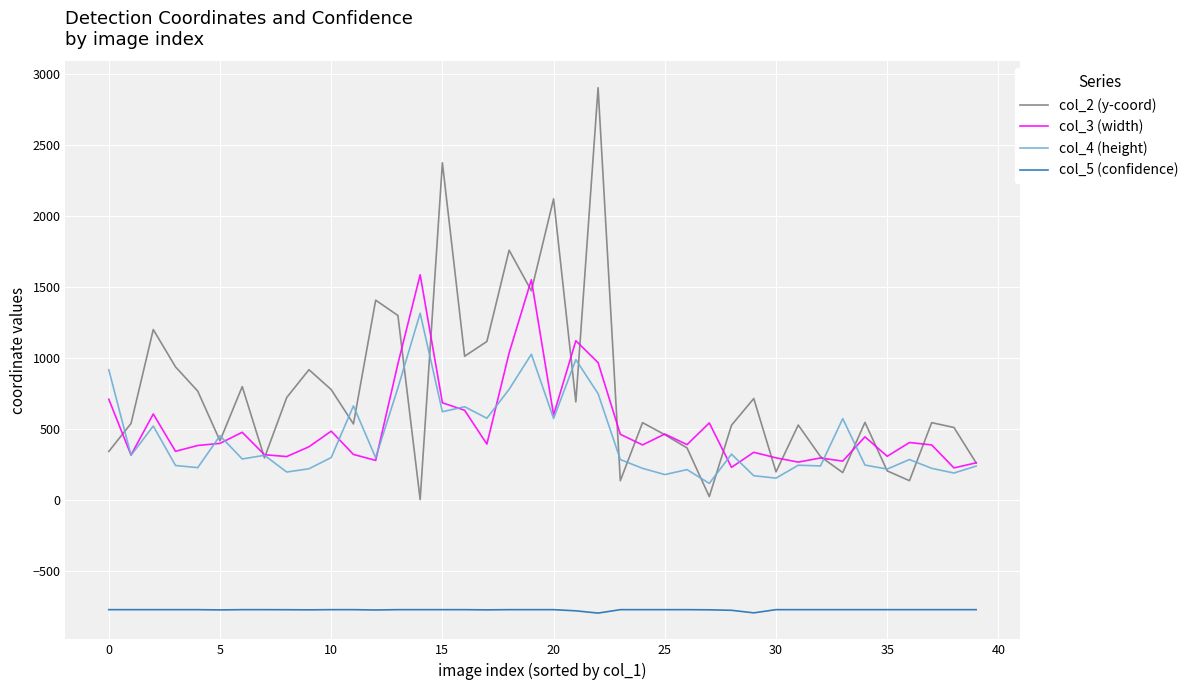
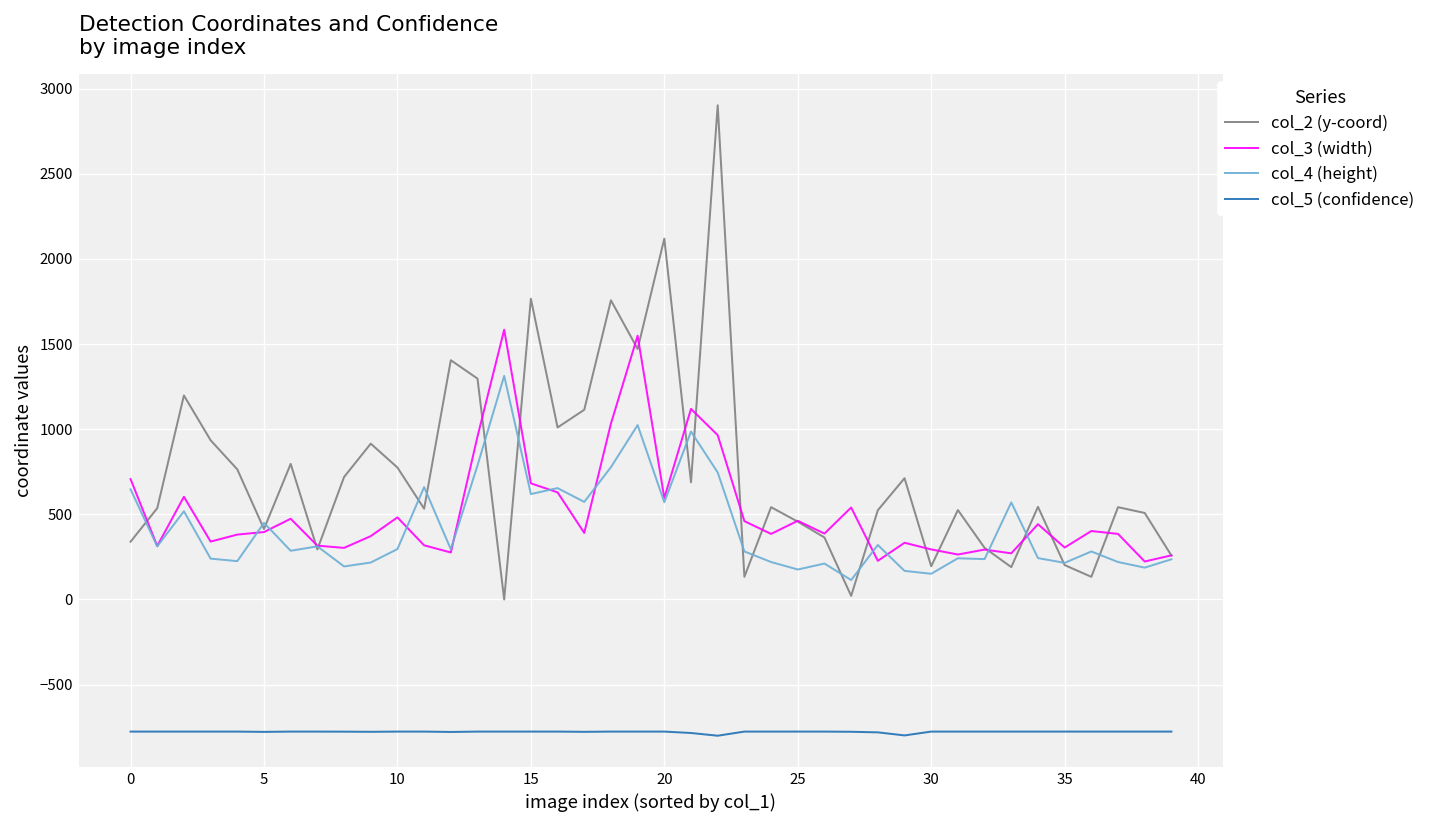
  {
    "col_2 (y-coord)": {
      "0": 340,
      "5": 410,
      "10": 780,
-     "15": 2370,
+     "15": 1770,
      "20": 2120,
      "30": 200
    },
    "col_3 (width)": {
      "0": 710,
      "5": 400,
      "10": 480,
      "15": 680,
      "20": 600,
      "30": 290,
      "35": 310
    },
    "col_4 (height)": {
-     "0": 920,
+     "0": 650,
      "5": 450,
      "10": 300,
      "15": 620,
      "20": 570,
      "25": 180,
      "30": 150
    },
    "col_5 (confidence)": {
      "0": -780,
      "5": -780,
      "10": -780,
      "15": -780,
      "20": -780,
      "25": -780,
      "30": -780,
      "35": -780
    }
  }
